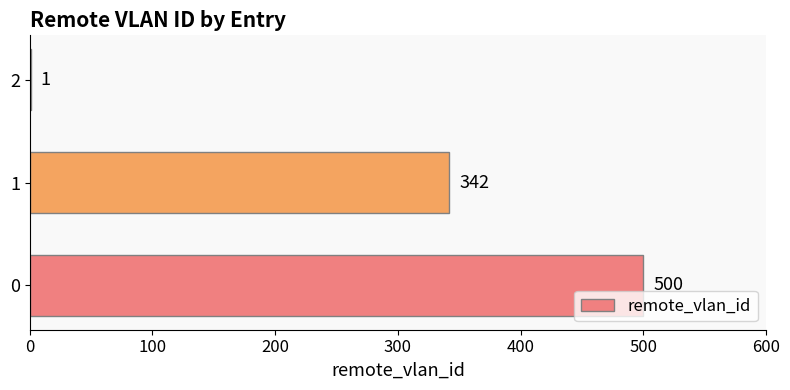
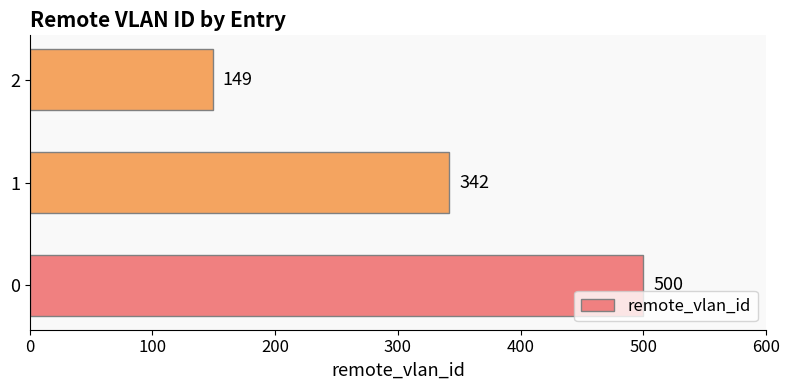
  {
-   "2": 1,
+   "2": 149,
    "1": 342
  }
